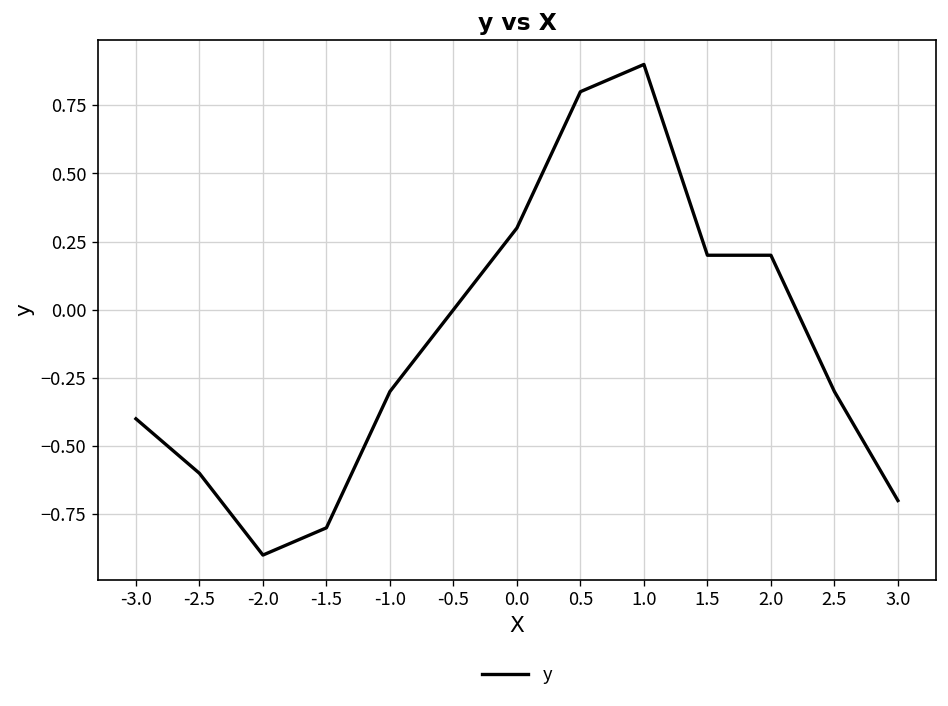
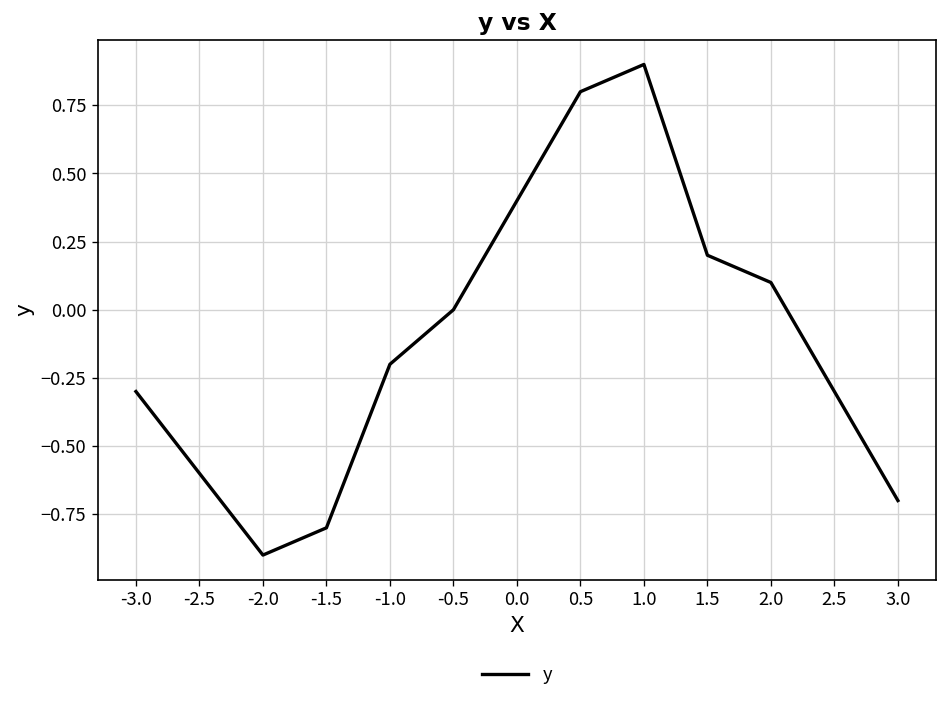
  {
-   "-3.0": -0.4,
+   "-3.0": -0.3,
    "-2.5": -0.6,
    "-2.0": -0.9,
    "-1.5": -0.8,
-   "-1.0": -0.3,
+   "-1.0": -0.2,
    "-0.5": 0.0,
-   "0.0": 0.3,
+   "0.0": 0.4,
    "0.5": 0.8,
    "1.0": 0.9,
    "1.5": 0.2,
-   "2.0": 0.2,
+   "2.0": 0.1,
    "2.5": -0.3,
    "3.0": -0.7
  }
